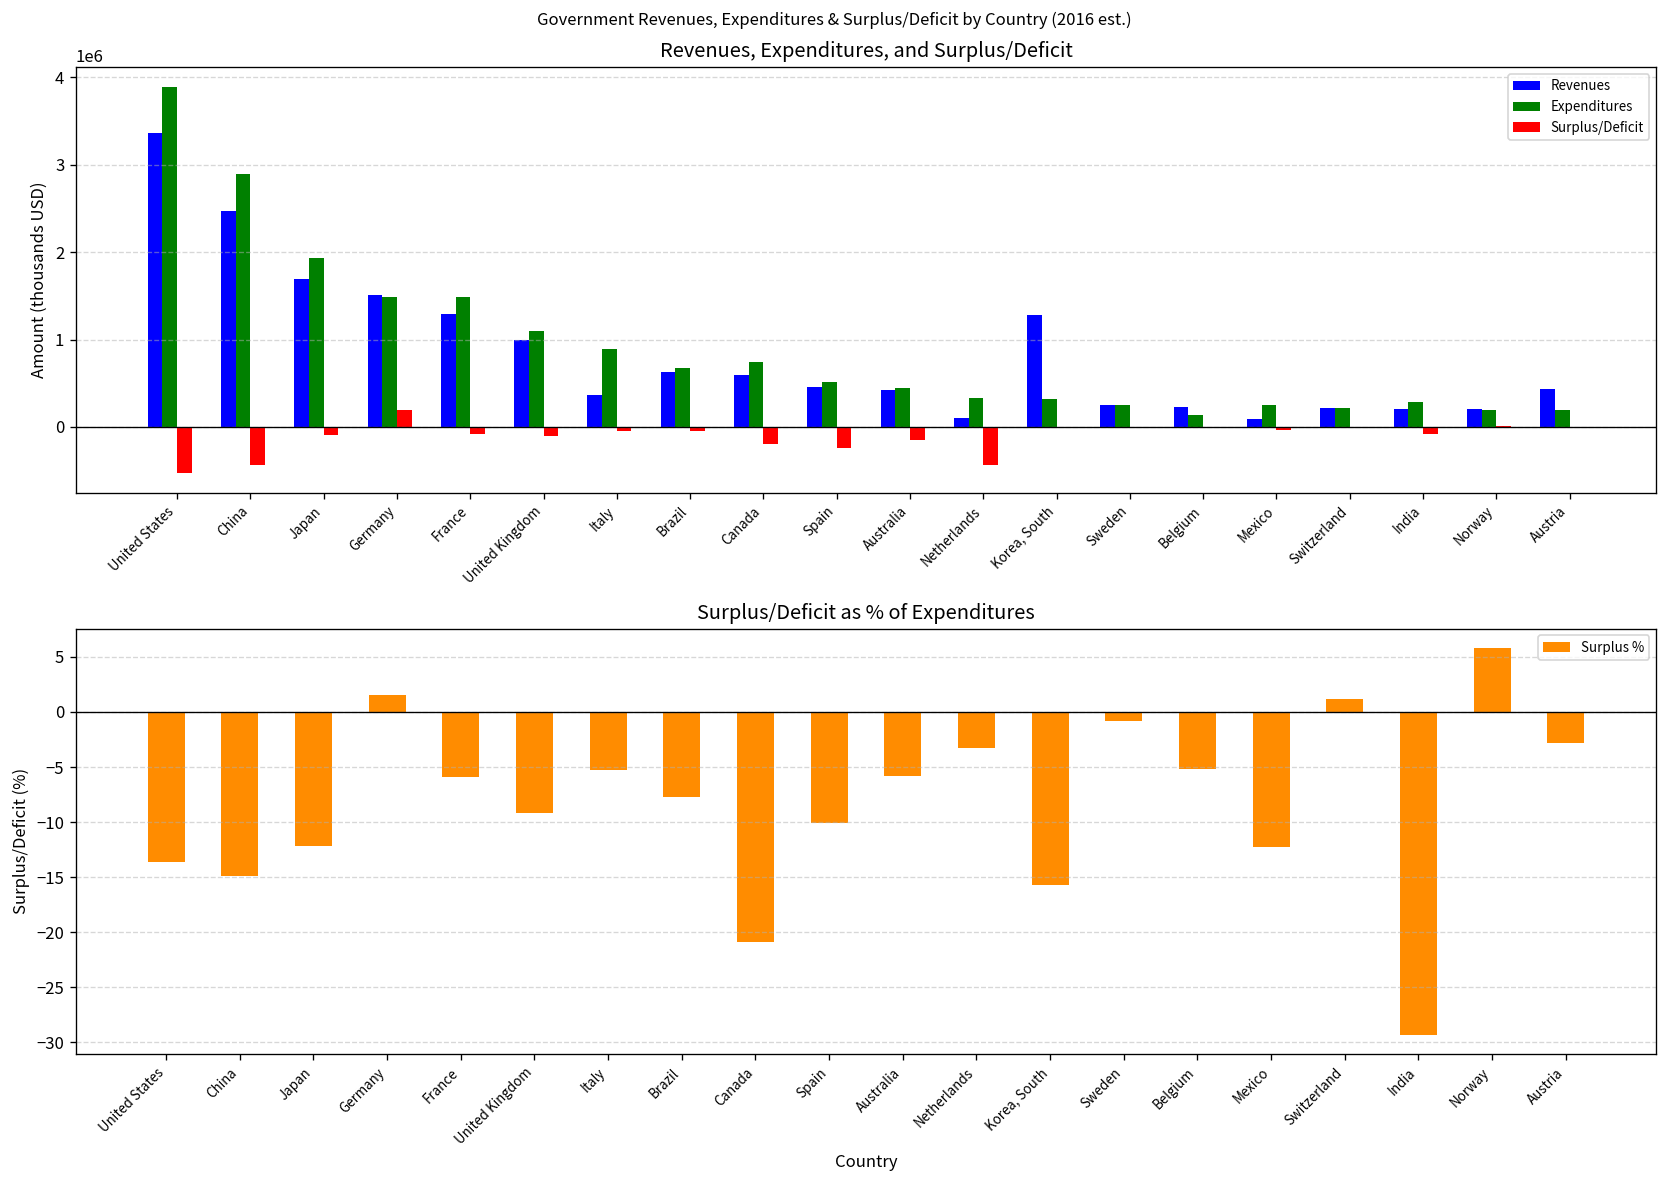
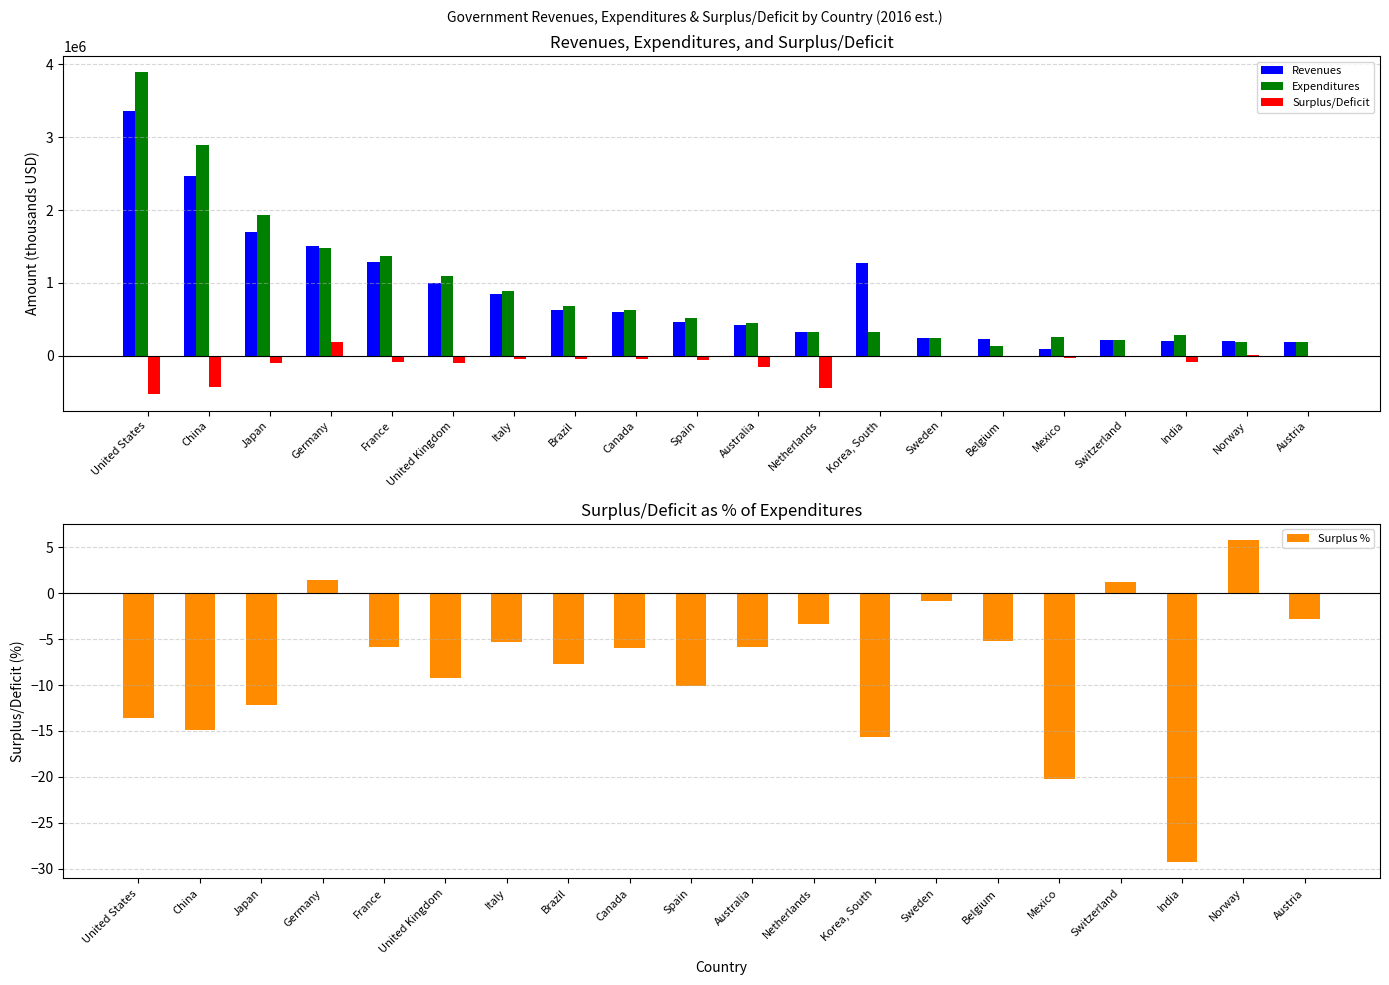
  {
    "Revenues, Expenditures, and Surplus/Deficit": {
      "Revenues": {
        "United States": 3400000,
        "China": 2500000,
        "Japan": 1700000,
        "Germany": 1500000,
        "France": 1300000,
        "United Kingdom": 1000000,
-       "Italy": 400000,
+       "Italy": 800000,
        "Brazil": 600000,
        "Canada": 600000,
        "Spain": 500000,
        "Australia": 400000,
-       "Netherlands": 100000,
+       "Netherlands": 300000,
        "Korea, South": 1300000,
        "Sweden": 200000,
        "Belgium": 200000,
        "Mexico": 100000,
        "Switzerland": 200000,
        "India": 200000,
        "Norway": 200000,
-       "Austria": 400000
+       "Austria": 200000
      },
      "Expenditures": {
        "United States": 3900000,
        "China": 2900000,
        "Japan": 1900000,
        "Germany": 1500000,
-       "France": 1500000,
+       "France": 1400000,
        "United Kingdom": 1100000,
        "Italy": 900000,
        "Brazil": 700000,
-       "Canada": 700000,
+       "Canada": 600000,
        "Spain": 500000,
        "Australia": 400000,
        "Netherlands": 300000,
        "Korea, South": 300000,
        "Sweden": 300000,
        "Belgium": 100000,
        "Mexico": 300000,
        "Switzerland": 200000,
        "India": 300000,
        "Norway": 200000,
        "Austria": 200000
      },
      "Surplus/Deficit": {
        "United States": -500000,
        "China": -400000,
        "Japan": -100000,
        "Germany": 200000,
        "France": -100000,
        "United Kingdom": -100000,
        "Italy": 0,
        "Brazil": 0,
-       "Canada": -200000,
-       "Spain": -200000,
+       "Canada": 0,
+       "Spain": -100000,
        "Australia": -200000,
        "Netherlands": -400000,
        "India": -100000
      }
    },
    "Surplus/Deficit as % of Expenditures": {
      "United States": -14,
      "China": -15,
      "Japan": -12,
      "Germany": 2,
      "France": -6,
      "United Kingdom": -9,
      "Italy": -5,
      "Brazil": -8,
-     "Canada": -21,
+     "Canada": -6,
      "Spain": -10,
      "Australia": -6,
      "Netherlands": -3,
      "Korea, South": -16,
      "Sweden": -1,
      "Belgium": -5,
-     "Mexico": -12,
+     "Mexico": -20,
      "Switzerland": 1,
      "India": -29,
      "Norway": 6,
      "Austria": -3
    }
  }
